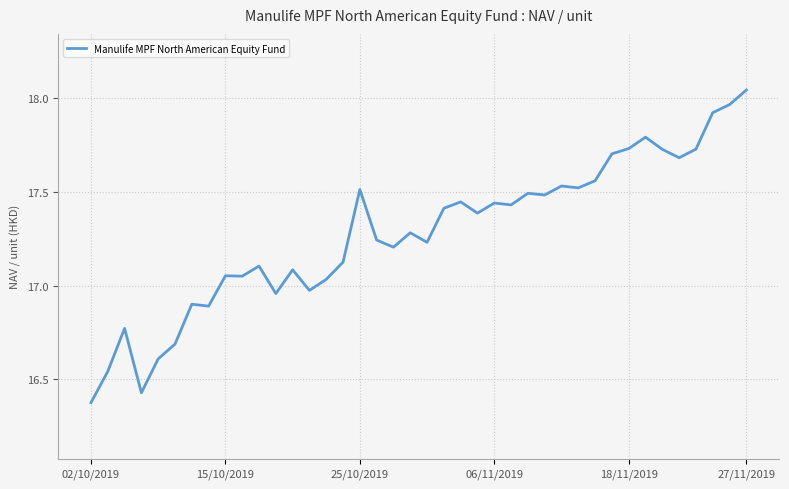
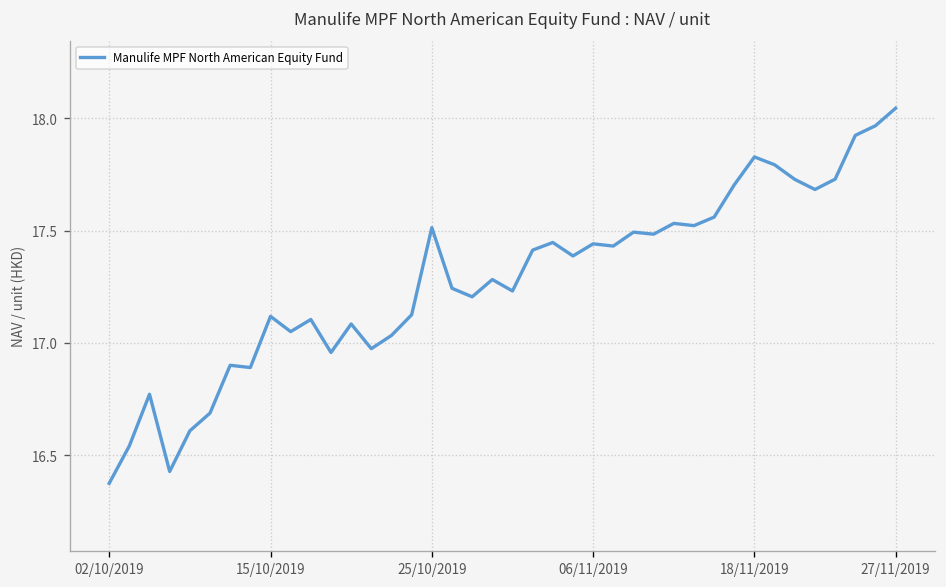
  {
    "02/10/2019": 16.37,
-   "15/10/2019": 17.05,
+   "15/10/2019": 17.12,
    "25/10/2019": 17.51,
    "06/11/2019": 17.44,
-   "18/11/2019": 17.73,
+   "18/11/2019": 17.83,
    "27/11/2019": 18.05
  }
